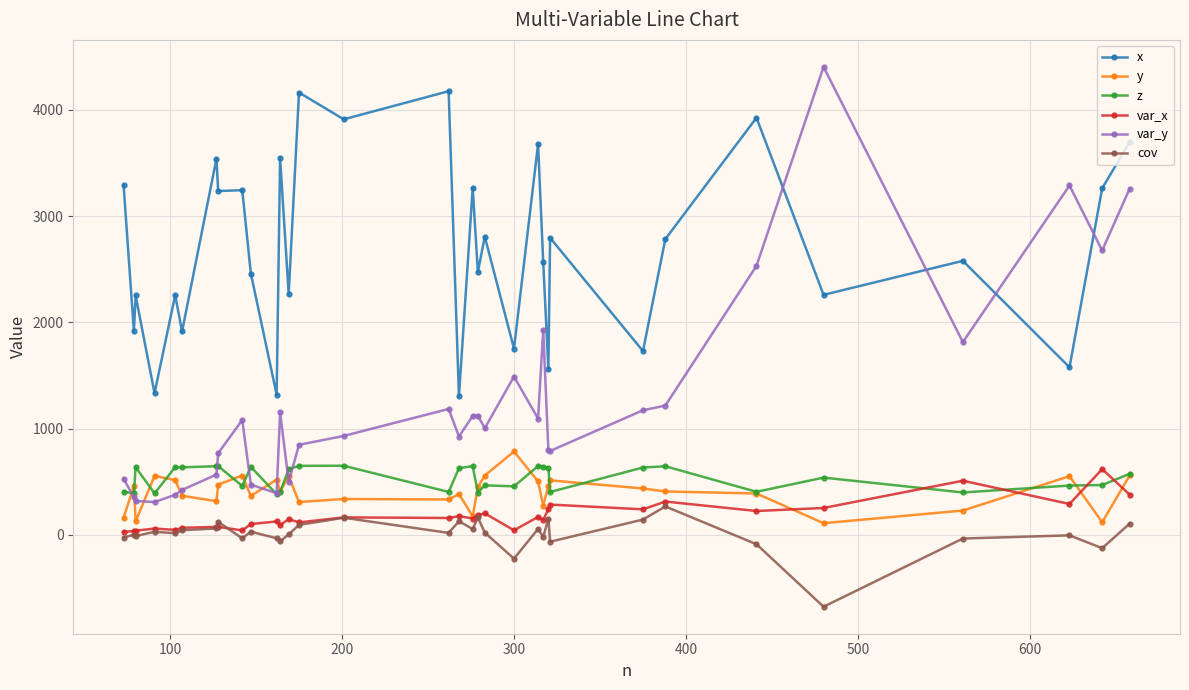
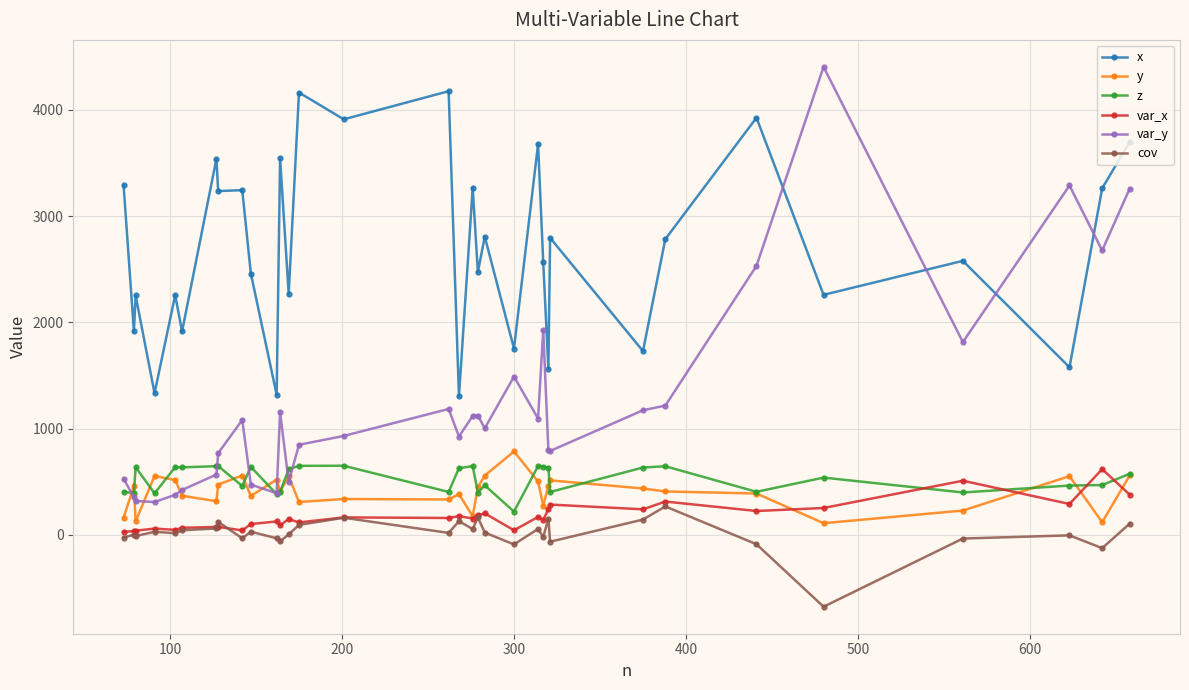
  {
    "x": {
      "300": 1750
    },
    "y": {
      "300": 780
    },
    "z": {
-     "300": 460
+     "300": 220
    },
    "var_x": {
      "300": 40
    },
    "var_y": {
      "300": 1490
    },
    "cov": {
-     "300": -220
+     "300": -90
    }
  }
